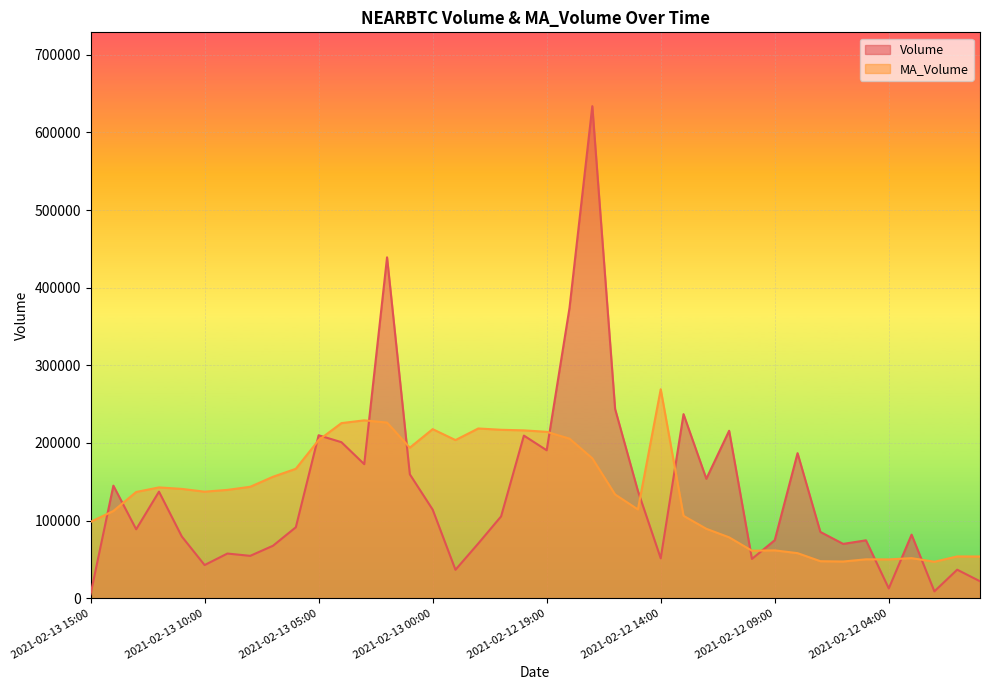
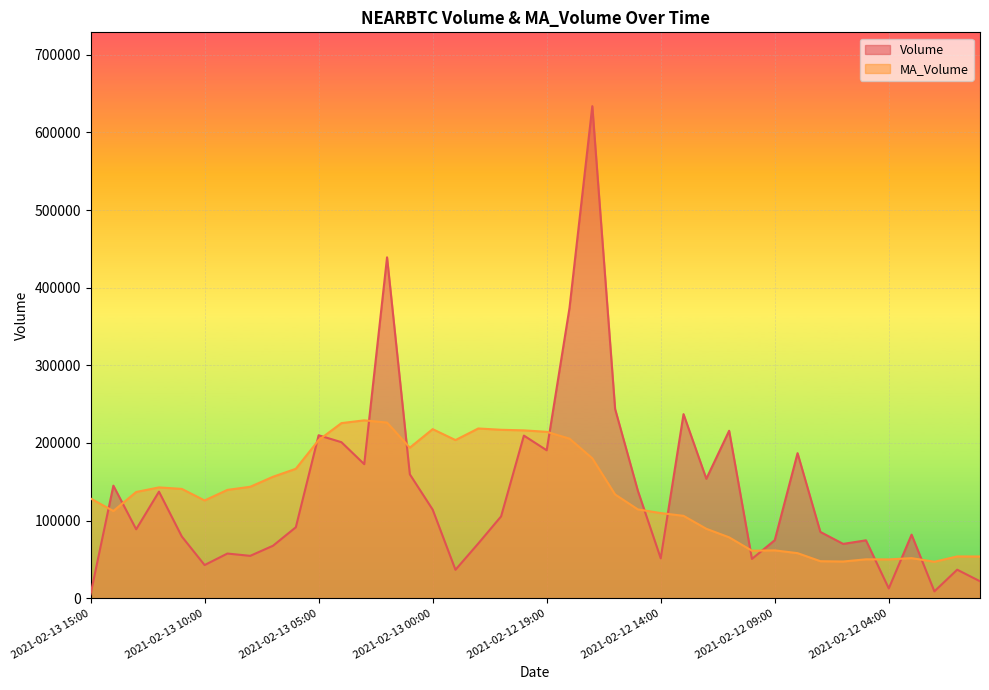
  {
    "Volume": {
      "2021-02-13 15:00": 10000,
      "2021-02-13 10:00": 40000,
      "2021-02-13 05:00": 210000,
      "2021-02-13 00:00": 110000,
      "2021-02-12 19:00": 190000,
      "2021-02-12 14:00": 50000,
      "2021-02-12 09:00": 70000,
      "2021-02-12 04:00": 10000
    },
    "MA_Volume": {
-     "2021-02-13 15:00": 100000,
-     "2021-02-13 10:00": 140000,
+     "2021-02-13 15:00": 130000,
+     "2021-02-13 10:00": 130000,
      "2021-02-13 05:00": 200000,
      "2021-02-13 00:00": 220000,
      "2021-02-12 19:00": 210000,
-     "2021-02-12 14:00": 270000,
+     "2021-02-12 14:00": 110000,
      "2021-02-12 09:00": 60000,
      "2021-02-12 04:00": 50000
    }
  }
